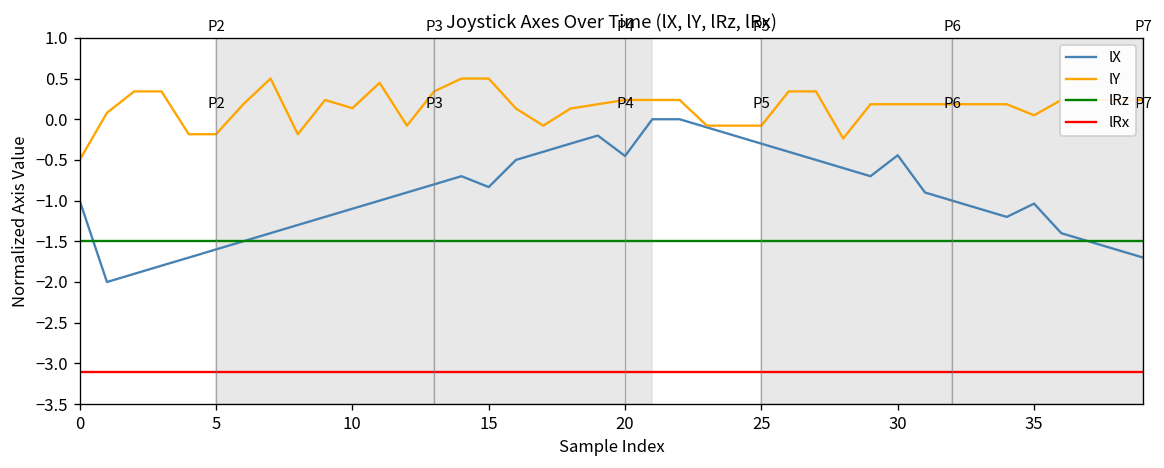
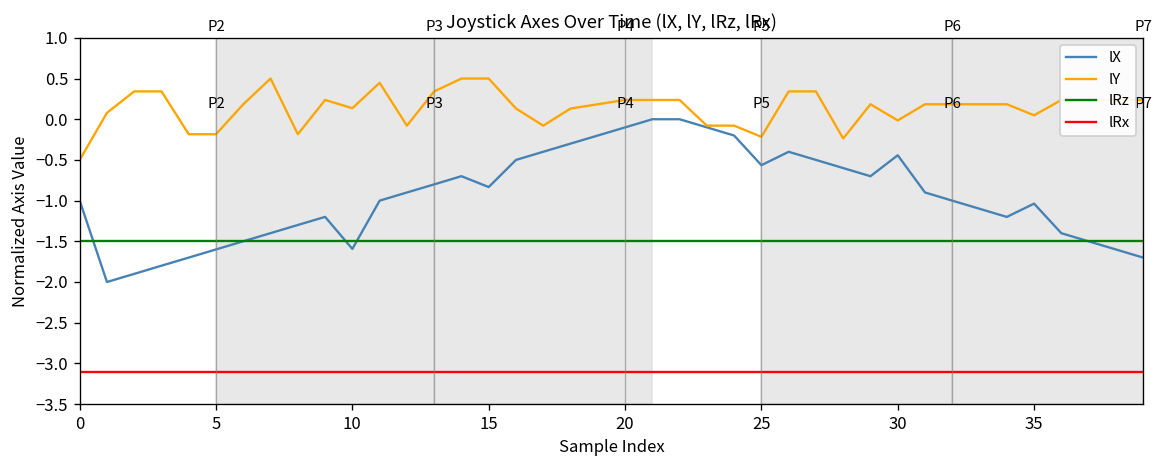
  {
    "lX": {
      "0": -1.0,
      "5": -1.6,
-     "10": -1.1,
+     "10": -1.6,
      "15": -0.8,
-     "20": -0.5,
-     "25": -0.3,
+     "20": -0.1,
+     "25": -0.6,
      "30": -0.4,
      "35": -1.0
    },
    "lY": {
      "0": -0.5,
      "5": -0.2,
      "10": 0.1,
      "15": 0.5,
      "20": 0.2,
-     "25": -0.1,
-     "30": 0.2,
+     "25": -0.2,
+     "30": 0.0,
      "35": 0.0
    },
    "lRz": {
      "0": -1.5,
      "5": -1.5,
      "10": -1.5,
      "15": -1.5,
      "20": -1.5,
      "25": -1.5,
      "30": -1.5,
      "35": -1.5
    },
    "lRx": {
      "0": -3.1,
      "5": -3.1,
      "10": -3.1,
      "15": -3.1,
      "20": -3.1,
      "25": -3.1,
      "30": -3.1,
      "35": -3.1
    }
  }
